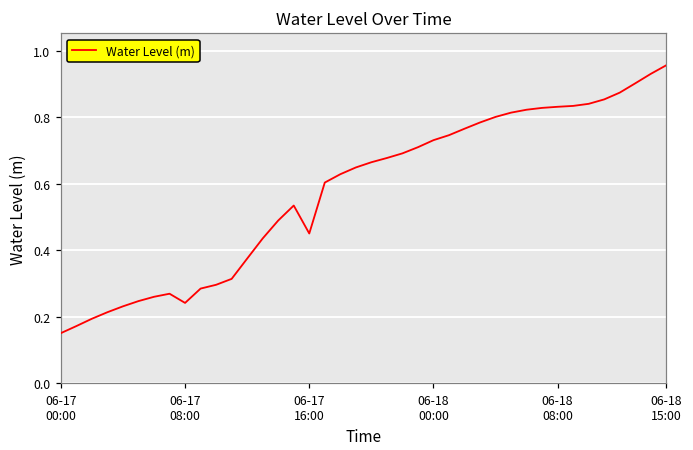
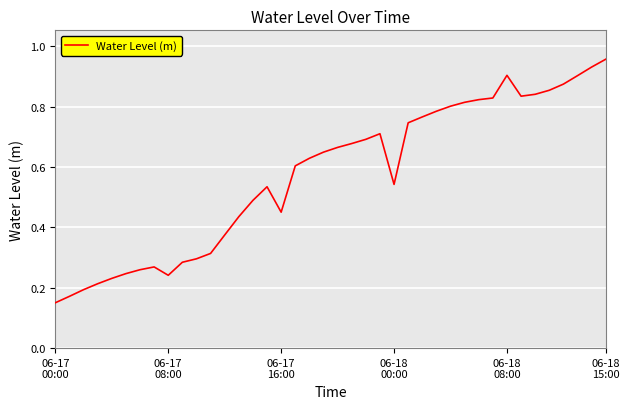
  {
    "06-17 00:00": 0.15,
    "06-17 08:00": 0.24,
    "06-17 16:00": 0.45,
-   "06-18 00:00": 0.73,
-   "06-18 08:00": 0.83,
+   "06-18 00:00": 0.54,
+   "06-18 08:00": 0.90,
    "06-18 15:00": 0.96
  }
